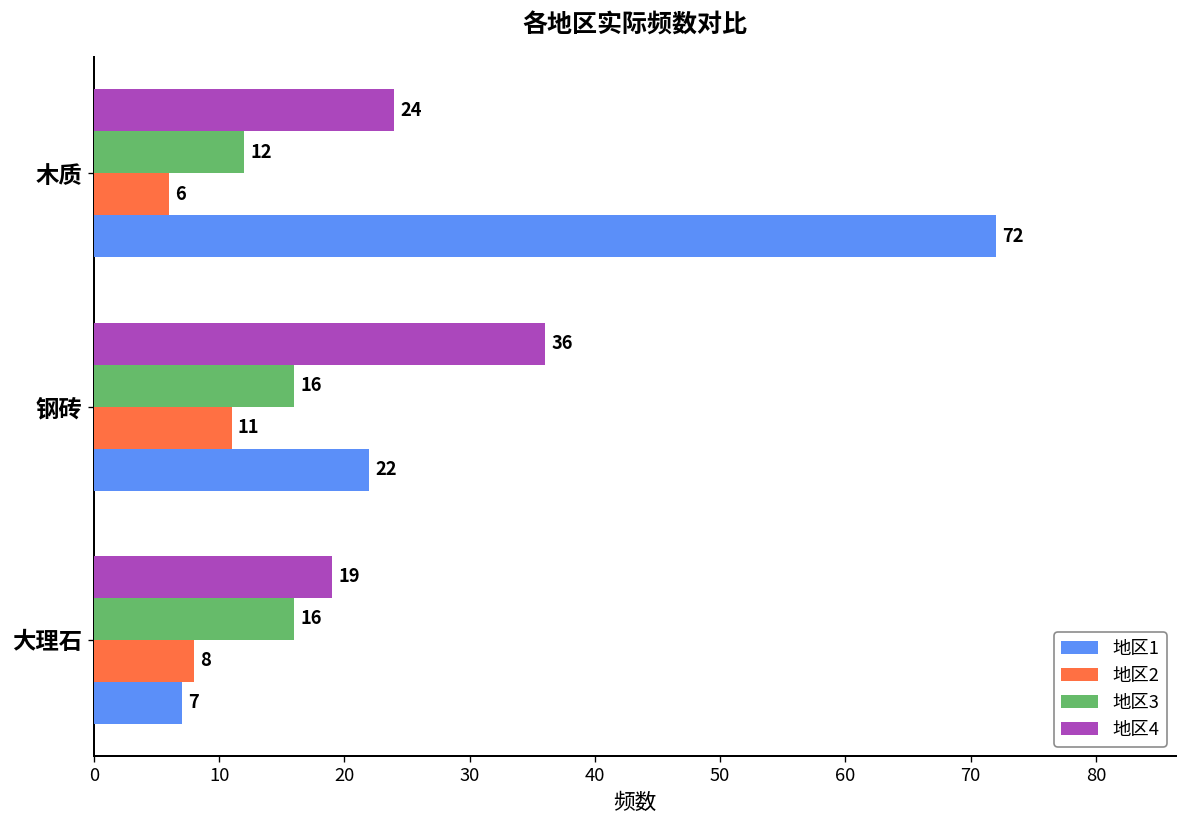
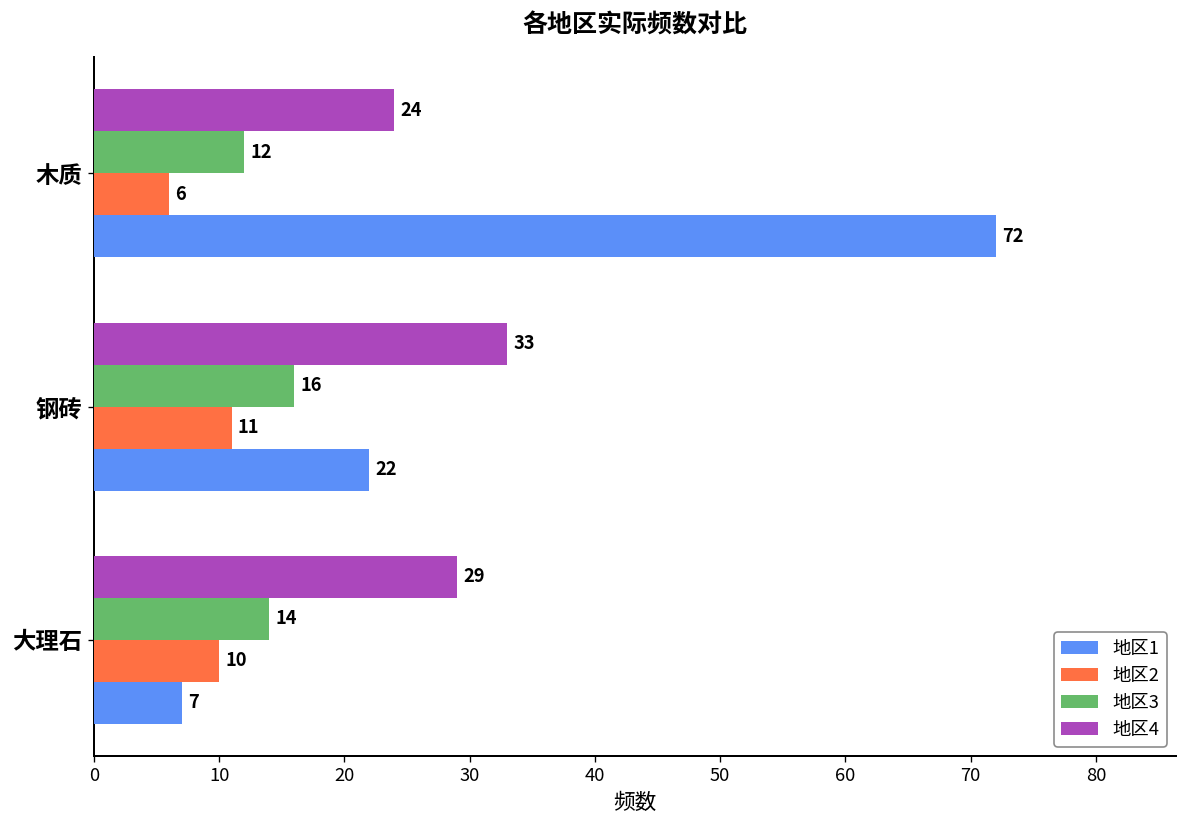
  {
    "地区1": {
      "木质": 72,
      "钢砖": 22,
      "大理石": 7
    },
    "地区2": {
      "木质": 6,
      "钢砖": 11,
-     "大理石": 8
+     "大理石": 10
    },
    "地区3": {
      "木质": 12,
      "钢砖": 16,
-     "大理石": 16
+     "大理石": 14
    },
    "地区4": {
      "木质": 24,
-     "钢砖": 36,
-     "大理石": 19
+     "钢砖": 33,
+     "大理石": 29
    }
  }
